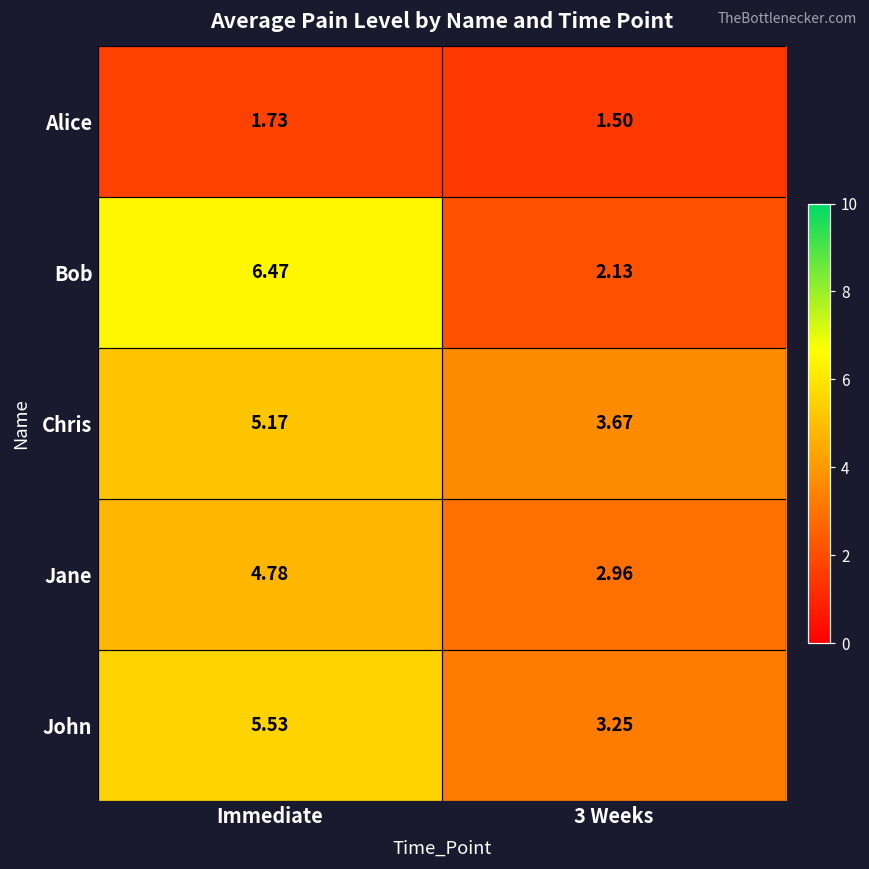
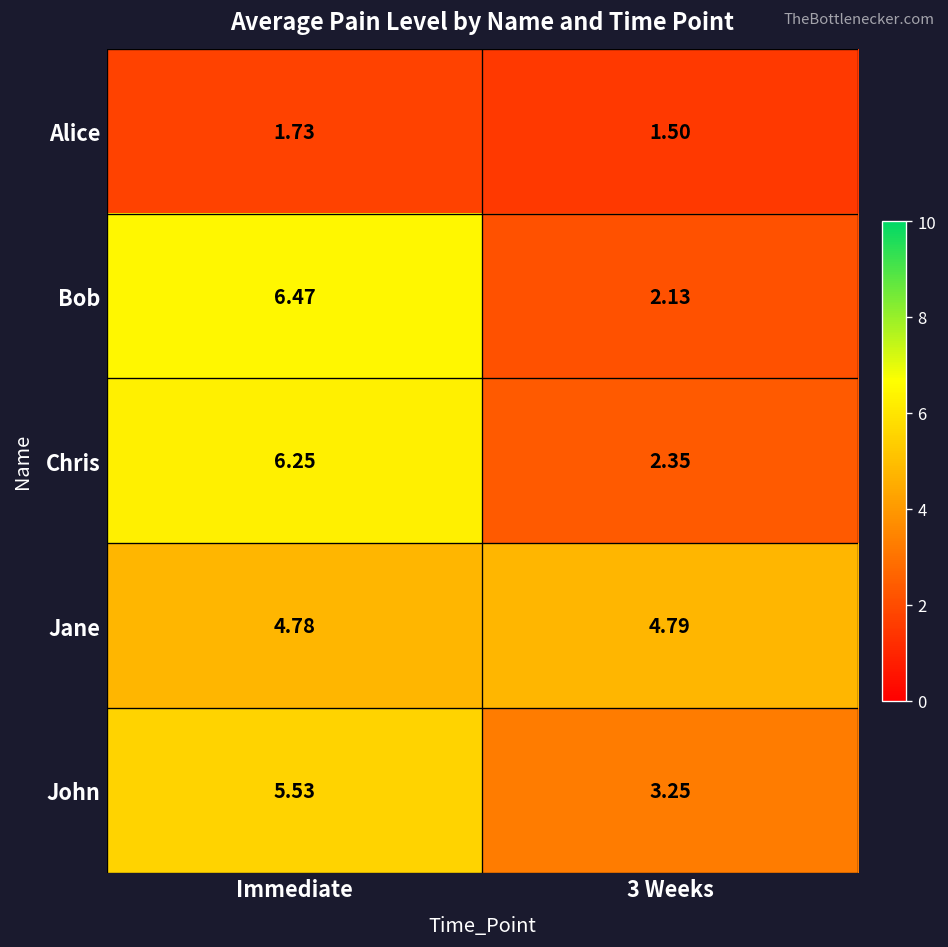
  {
    "Alice": {
      "Immediate": 1.73,
      "3 Weeks": 1.50
    },
    "Bob": {
      "Immediate": 6.47,
      "3 Weeks": 2.13
    },
    "Chris": {
-     "Immediate": 5.17,
-     "3 Weeks": 3.67
+     "Immediate": 6.25,
+     "3 Weeks": 2.35
    },
    "Jane": {
      "Immediate": 4.78,
-     "3 Weeks": 2.96
+     "3 Weeks": 4.79
    },
    "John": {
      "Immediate": 5.53,
      "3 Weeks": 3.25
    }
  }
